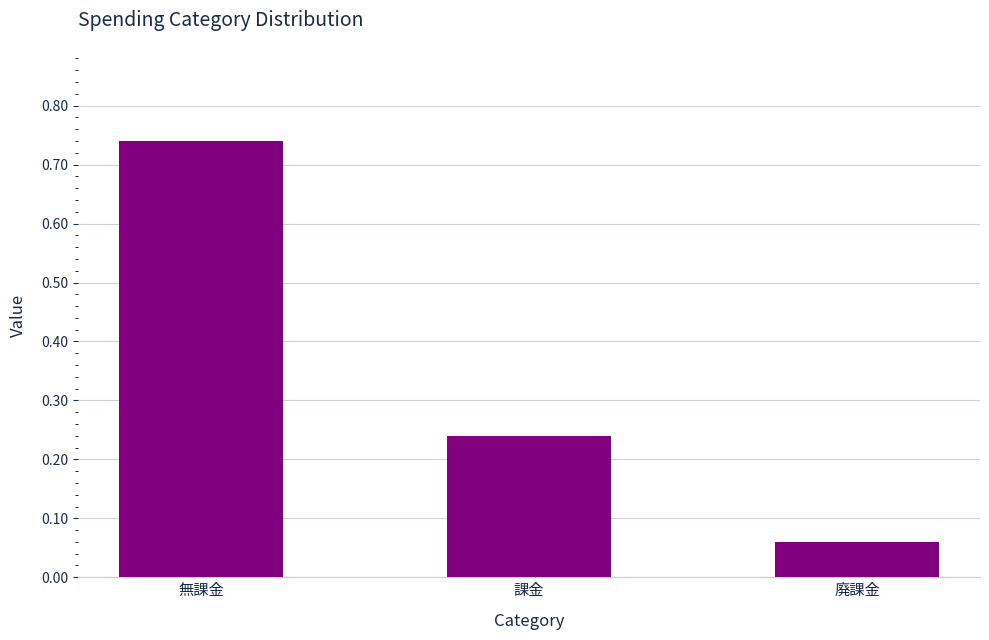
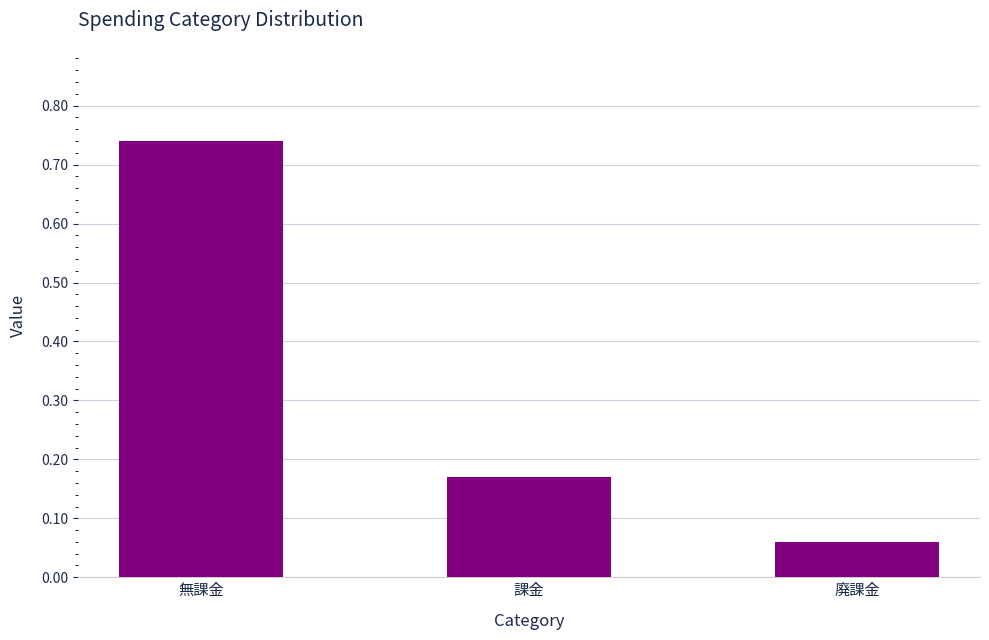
  {
    "無課金": 0.74,
-   "課金": 0.24,
+   "課金": 0.17,
    "廃課金": 0.06
  }
